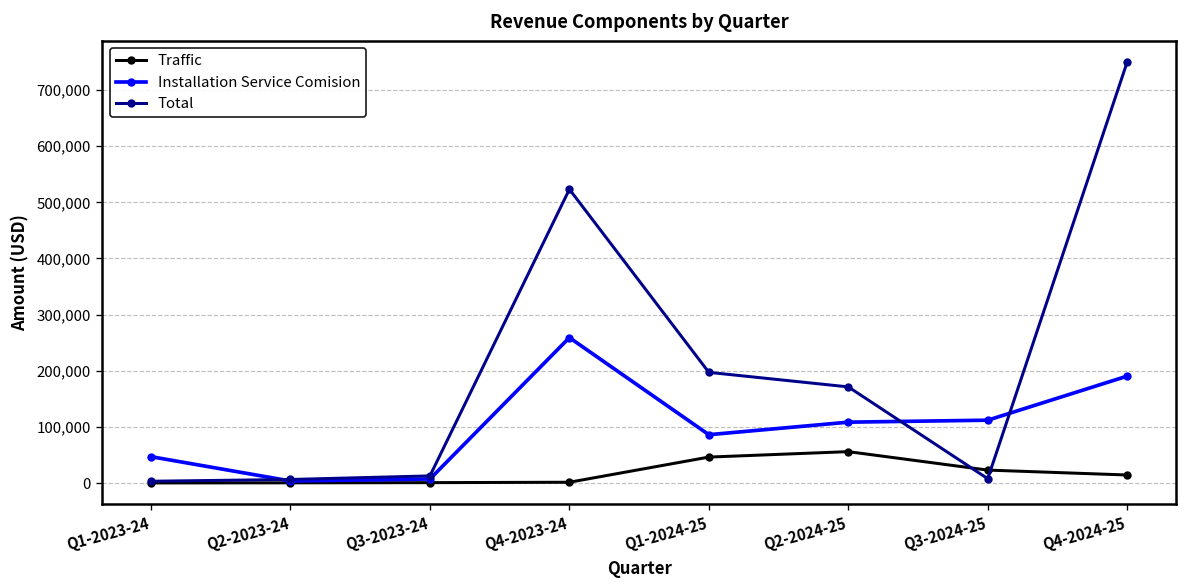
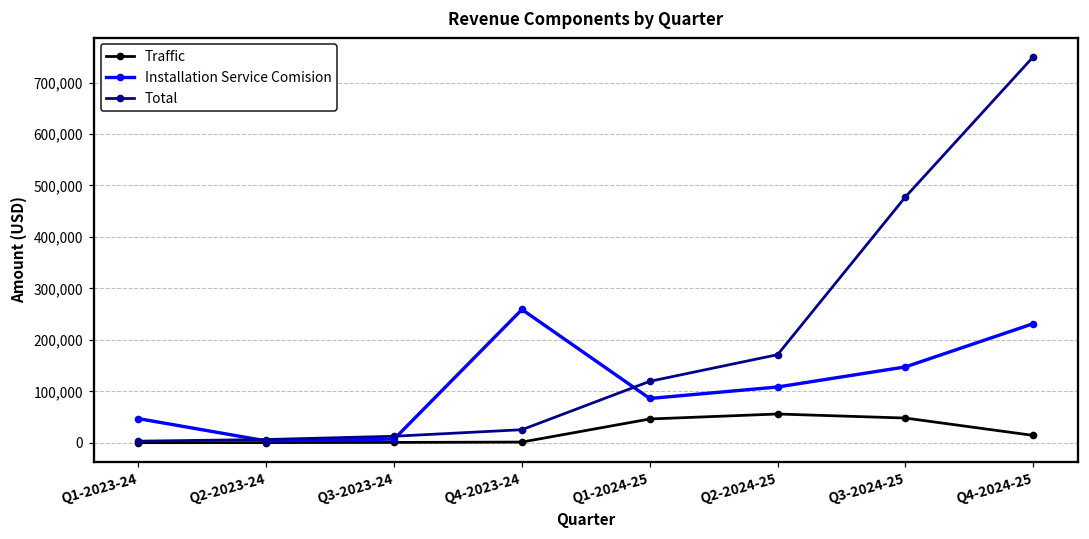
  {
    "Traffic": {
      "Q3-2023-24": "0",
      "Q4-2023-24": "0",
      "Q1-2024-25": "50,000",
      "Q2-2024-25": "60,000",
-     "Q3-2024-25": "20,000",
+     "Q3-2024-25": "50,000",
      "Q4-2024-25": "10,000"
    },
    "Installation Service Comision": {
      "Q1-2023-24": "50,000",
      "Q3-2023-24": "10,000",
      "Q4-2023-24": "260,000",
      "Q1-2024-25": "90,000",
      "Q2-2024-25": "110,000",
-     "Q3-2024-25": "110,000",
-     "Q4-2024-25": "190,000"
+     "Q3-2024-25": "150,000",
+     "Q4-2024-25": "230,000"
    },
    "Total": {
      "Q3-2023-24": "10,000",
-     "Q4-2023-24": "520,000",
-     "Q1-2024-25": "200,000",
+     "Q4-2023-24": "30,000",
+     "Q1-2024-25": "120,000",
      "Q2-2024-25": "170,000",
-     "Q3-2024-25": "10,000",
+     "Q3-2024-25": "480,000",
      "Q4-2024-25": "750,000"
    }
  }
